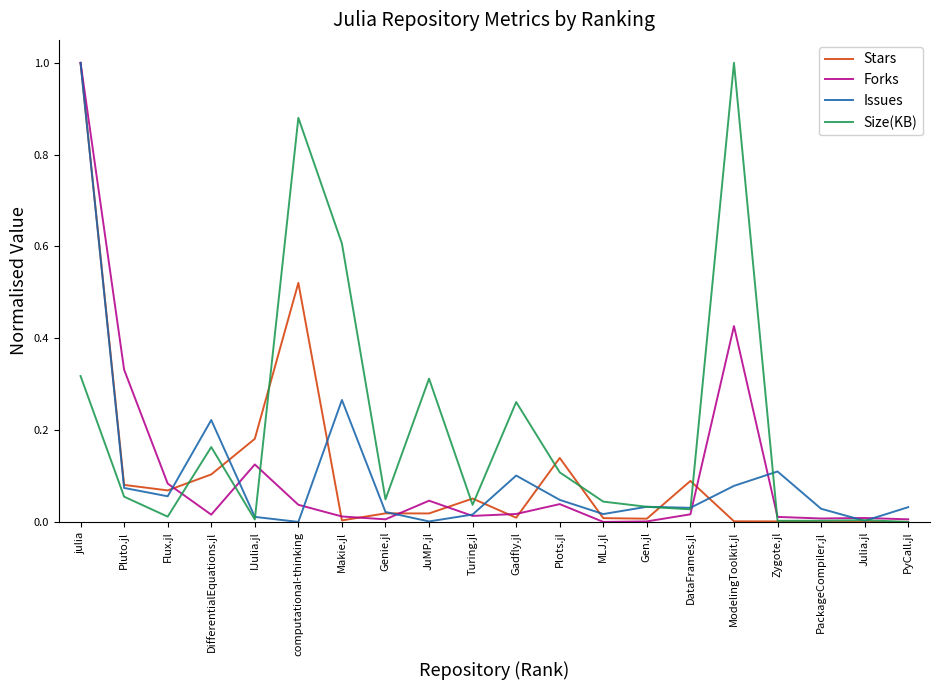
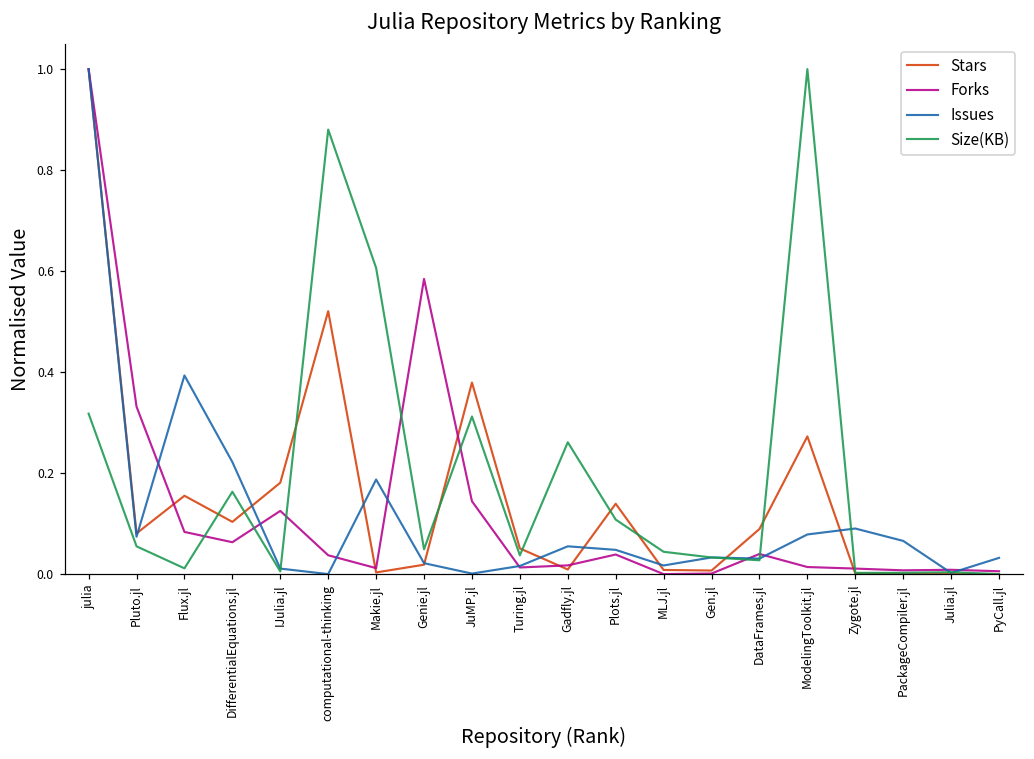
  {
    "Stars": {
      "Pluto.jl": 0.08,
-     "Flux.jl": 0.07,
+     "Flux.jl": 0.16,
      "DifferentialEquations.jl": 0.10,
      "IJulia.jl": 0.18,
      "computational-thinking": 0.52,
      "Makie.jl": 0.00,
-     "JuMP.jl": 0.02,
+     "JuMP.jl": 0.38,
      "Turing.jl": 0.05,
      "Gadfly.jl": 0.01,
      "Plots.jl": 0.14,
      "MLJ.jl": 0.01,
      "Gen.jl": 0.01,
      "DataFrames.jl": 0.09,
-     "ModelingToolkit.jl": 0.00
+     "ModelingToolkit.jl": 0.27
    },
    "Forks": {
      "Pluto.jl": 0.33,
      "Flux.jl": 0.08,
-     "DifferentialEquations.jl": 0.02,
+     "DifferentialEquations.jl": 0.06,
      "IJulia.jl": 0.13,
      "computational-thinking": 0.04,
      "Makie.jl": 0.01,
-     "Genie.jl": 0.01,
-     "JuMP.jl": 0.05,
+     "Genie.jl": 0.58,
+     "JuMP.jl": 0.14,
      "Gadfly.jl": 0.02,
      "Plots.jl": 0.04,
      "MLJ.jl": 0.00,
      "Gen.jl": 0.00,
-     "DataFrames.jl": 0.02,
-     "ModelingToolkit.jl": 0.43,
+     "DataFrames.jl": 0.04,
+     "ModelingToolkit.jl": 0.01,
      "Zygote.jl": 0.01,
      "PyCall.jl": 0.01
    },
    "Issues": {
      "Pluto.jl": 0.07,
-     "Flux.jl": 0.06,
+     "Flux.jl": 0.39,
      "DifferentialEquations.jl": 0.22,
      "IJulia.jl": 0.01,
      "computational-thinking": 0.00,
-     "Makie.jl": 0.27,
+     "Makie.jl": 0.19,
      "JuMP.jl": 0.00,
-     "Gadfly.jl": 0.10,
+     "Gadfly.jl": 0.06,
      "Plots.jl": 0.05,
      "MLJ.jl": 0.02,
      "ModelingToolkit.jl": 0.08,
-     "Zygote.jl": 0.11,
-     "PackageCompiler.jl": 0.03,
+     "Zygote.jl": 0.09,
+     "PackageCompiler.jl": 0.07,
      "PyCall.jl": 0.03
    },
    "Size(KB)": {
      "julia": 0.32,
      "Pluto.jl": 0.05,
      "Flux.jl": 0.01,
      "DifferentialEquations.jl": 0.16,
      "IJulia.jl": 0.01,
      "computational-thinking": 0.88,
      "Makie.jl": 0.61,
      "Genie.jl": 0.05,
      "JuMP.jl": 0.31,
      "Turing.jl": 0.04,
      "Gadfly.jl": 0.26,
      "Plots.jl": 0.11,
      "MLJ.jl": 0.04,
      "ModelingToolkit.jl": 1.00
    }
  }
